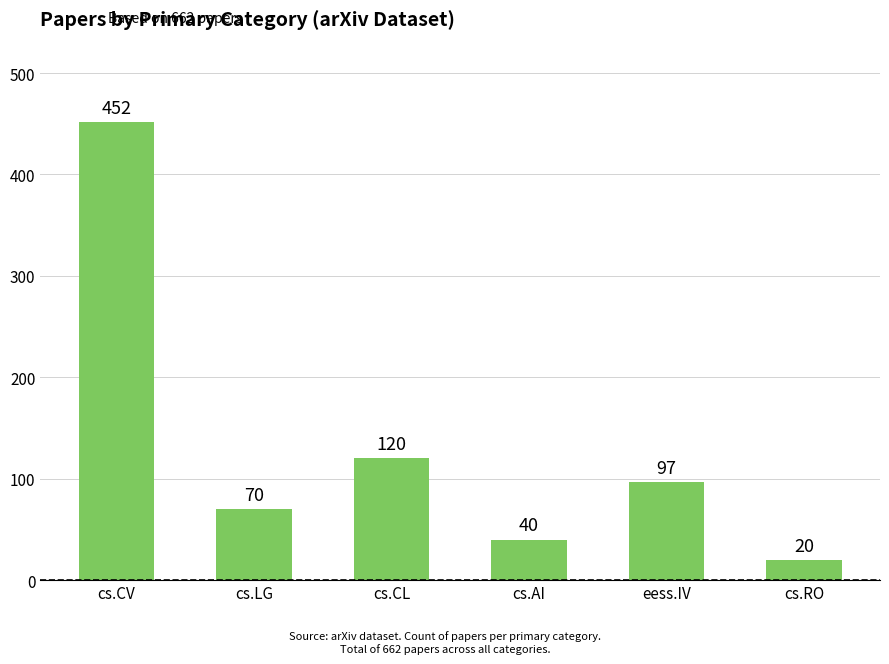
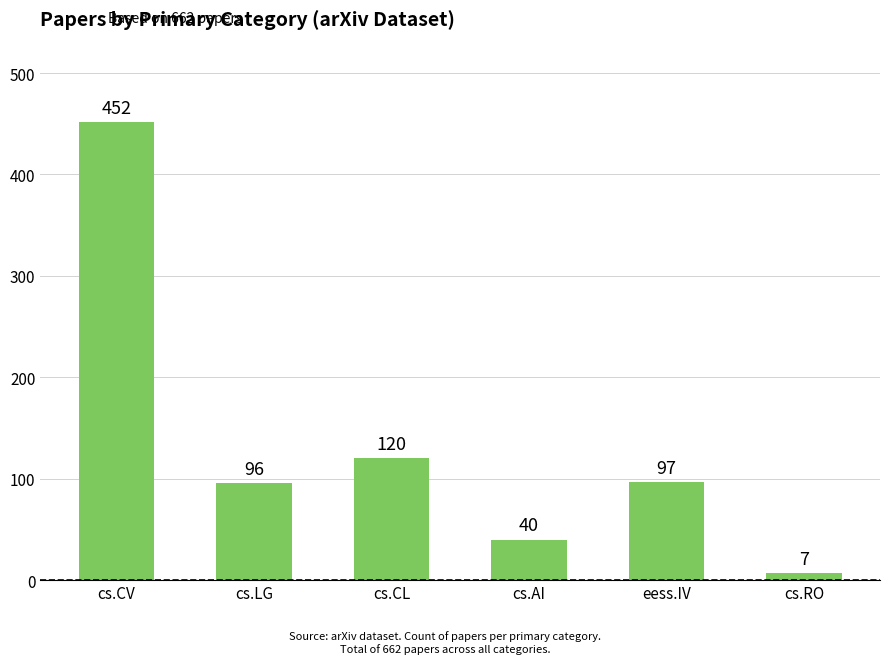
  {
    "cs.CV": 452,
-   "cs.LG": 70,
+   "cs.LG": 96,
    "cs.CL": 120,
    "cs.AI": 40,
    "eess.IV": 97,
-   "cs.RO": 20
+   "cs.RO": 7
  }
